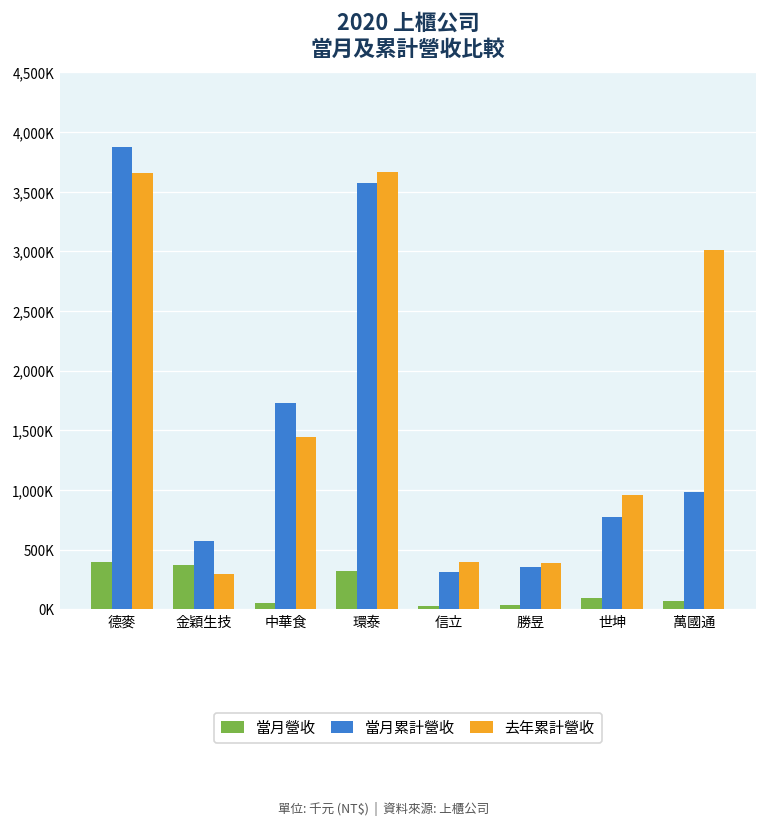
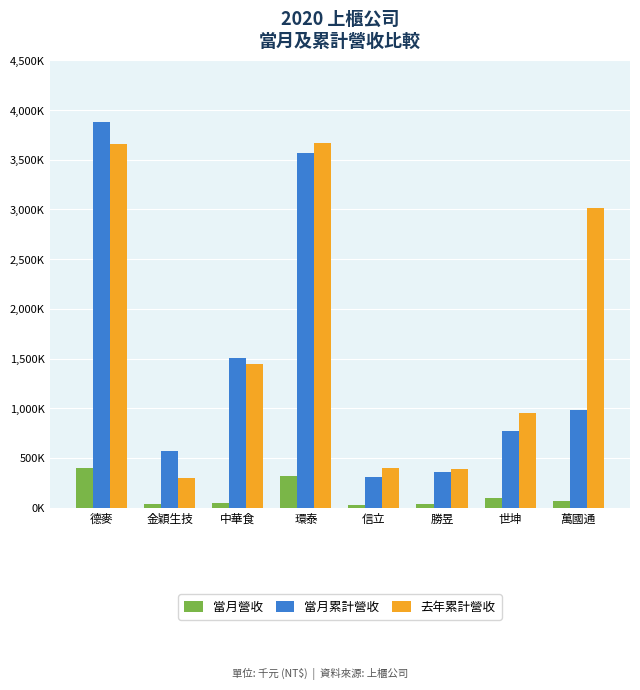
  {
    "當月營收": {
      "德麥": "400,000",
-     "金穎生技": "400,000",
+     "金穎生技": "0",
      "中華食": "0",
      "環泰": "300,000",
      "勝昱": "0",
      "世坤": "100,000",
      "萬國通": "100,000"
    },
    "當月累計營收": {
      "德麥": "3,900,000",
      "金穎生技": "600,000",
-     "中華食": "1,700,000",
+     "中華食": "1,500,000",
      "環泰": "3,600,000",
      "信立": "300,000",
      "勝昱": "400,000",
      "世坤": "800,000",
      "萬國通": "1,000,000"
    },
    "去年累計營收": {
      "德麥": "3,700,000",
      "金穎生技": "300,000",
      "中華食": "1,400,000",
      "環泰": "3,700,000",
      "信立": "400,000",
      "勝昱": "400,000",
      "世坤": "1,000,000",
      "萬國通": "3,000,000"
    }
  }
